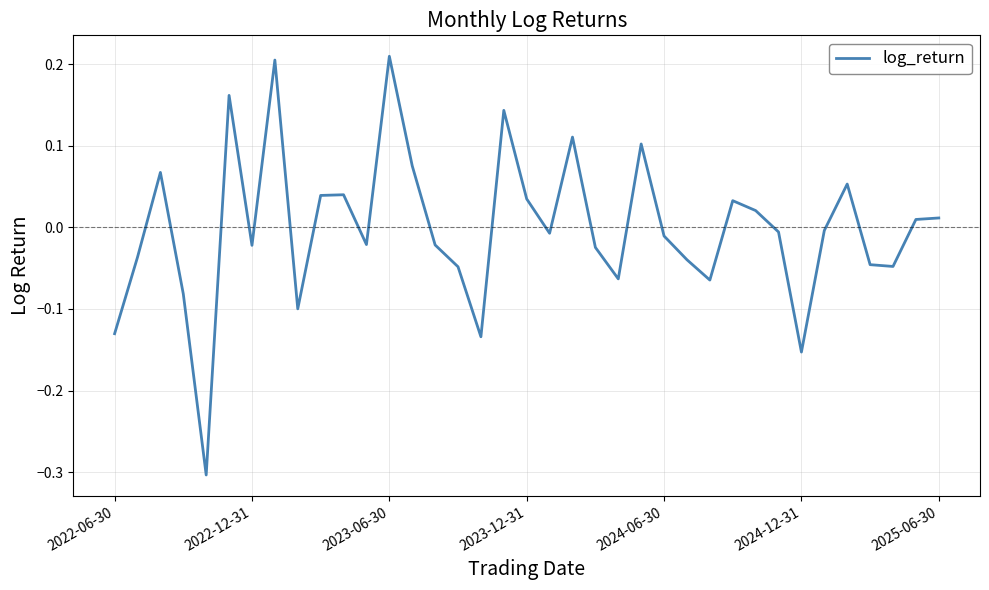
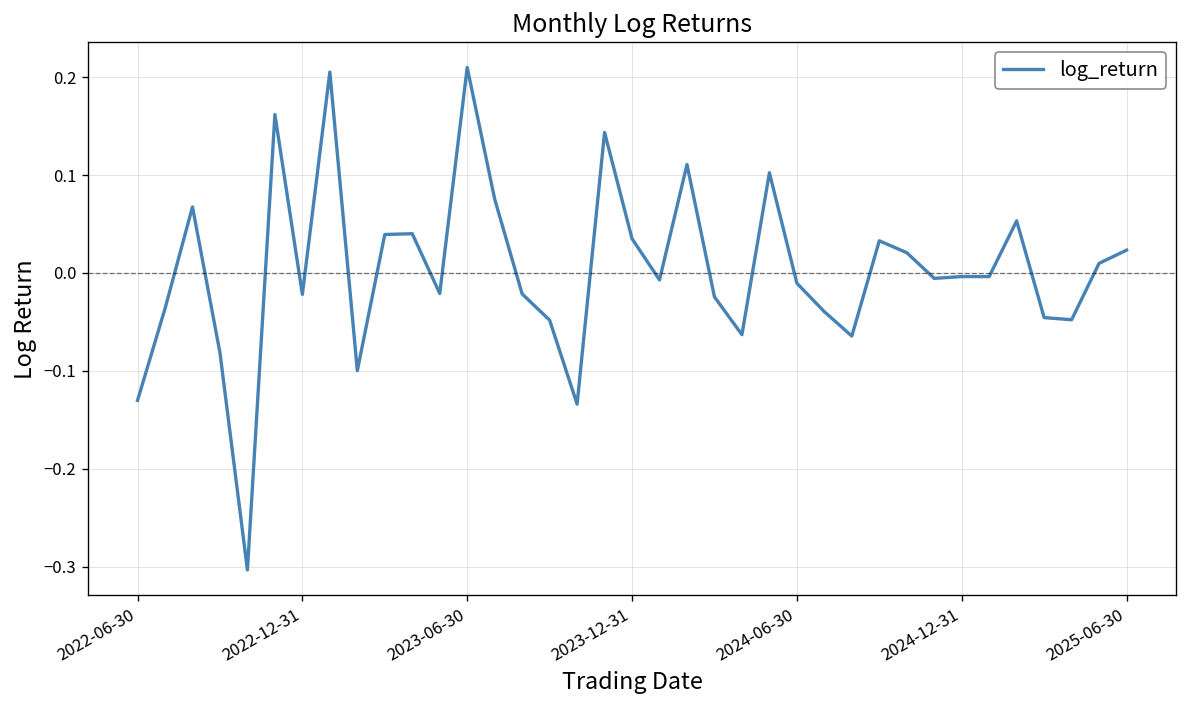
  {
    "2022-06-30": -0.13,
    "2022-12-31": -0.02,
    "2023-06-30": 0.21,
    "2023-12-31": 0.03,
    "2024-06-30": -0.01,
-   "2024-12-31": -0.15,
-   "2025-06-30": 0.01
+   "2024-12-31": 0.00,
+   "2025-06-30": 0.02
  }
